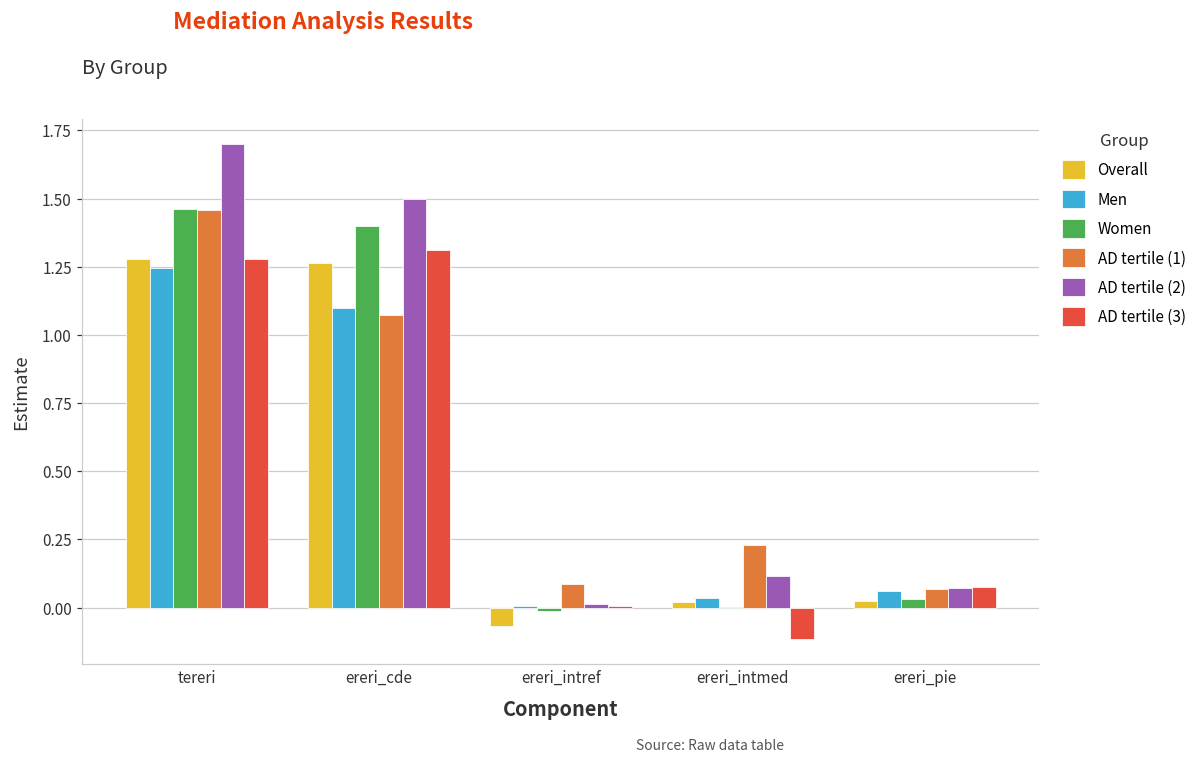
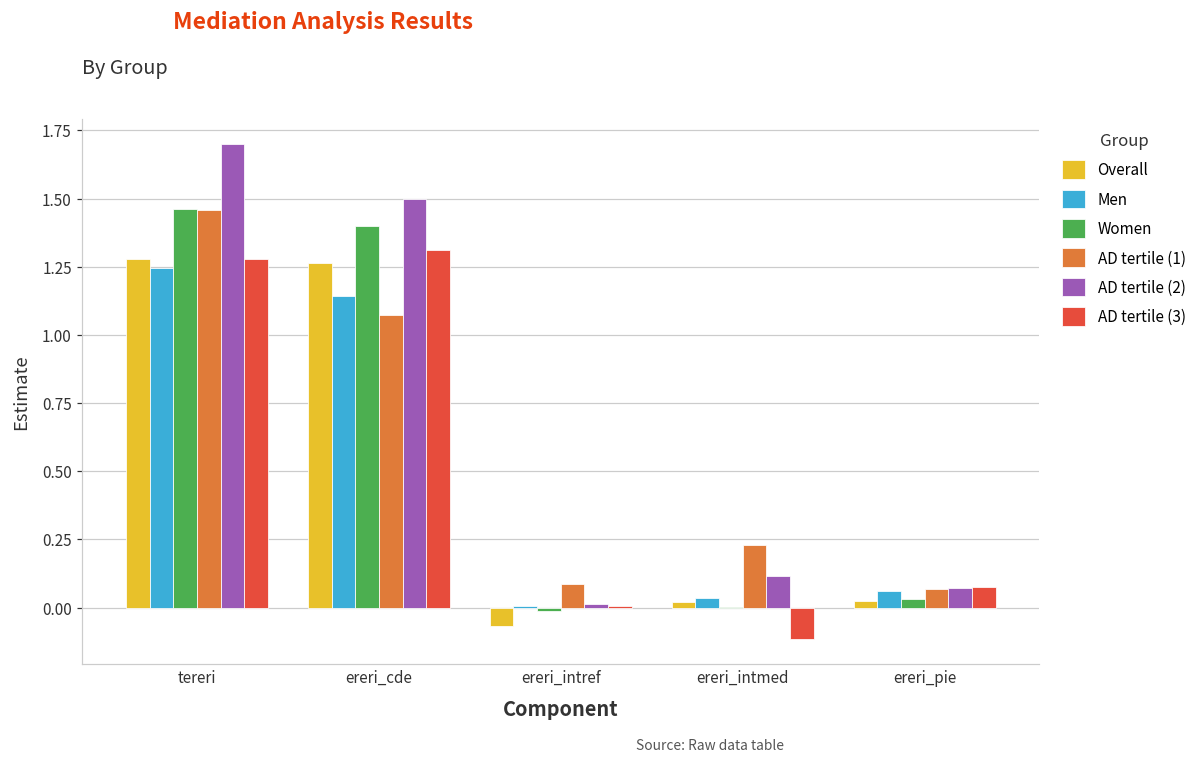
  {
    "Overall": {
      "tereri": 1.28,
      "ereri_cde": 1.26,
      "ereri_intref": -0.07,
      "ereri_intmed": 0.02,
      "ereri_pie": 0.02
    },
    "Men": {
      "tereri": 1.25,
-     "ereri_cde": 1.10,
+     "ereri_cde": 1.14,
      "ereri_intmed": 0.03,
      "ereri_pie": 0.06
    },
    "Women": {
      "tereri": 1.46,
      "ereri_cde": 1.40,
      "ereri_intref": -0.01,
      "ereri_pie": 0.03
    },
    "AD tertile (2)": {
      "tereri": 1.70,
      "ereri_cde": 1.50,
      "ereri_intref": 0.01,
      "ereri_intmed": 0.11,
      "ereri_pie": 0.07
    }
  }
